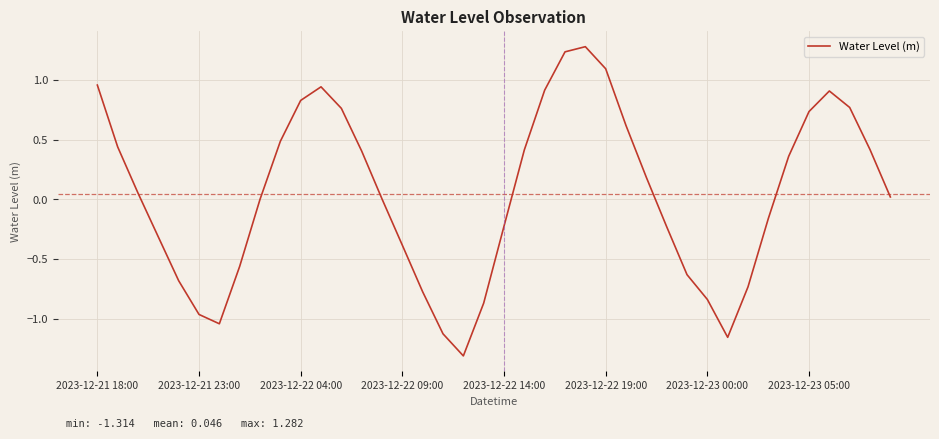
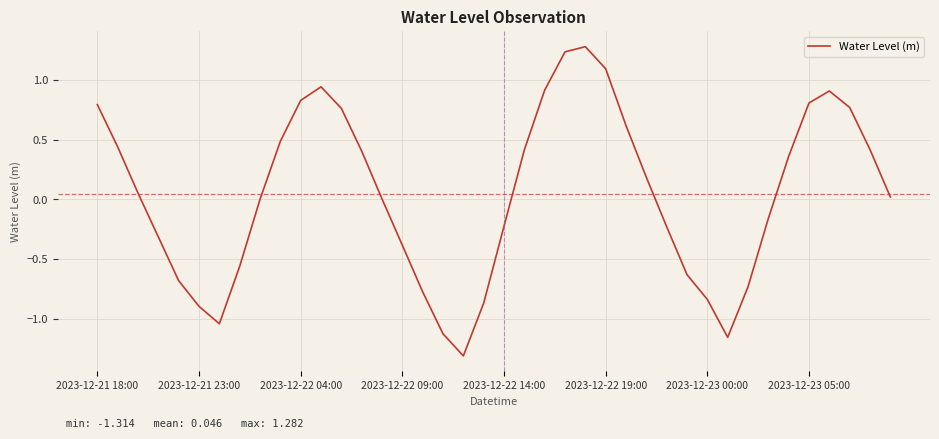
  {
-   "2023-12-21 18:00": 0.96,
-   "2023-12-21 23:00": -0.97,
+   "2023-12-21 18:00": 0.80,
+   "2023-12-21 23:00": -0.90,
    "2023-12-22 04:00": 0.83,
    "2023-12-22 09:00": -0.38,
    "2023-12-22 14:00": -0.22,
    "2023-12-22 19:00": 1.10,
    "2023-12-23 00:00": -0.84,
-   "2023-12-23 05:00": 0.74
+   "2023-12-23 05:00": 0.81
  }
